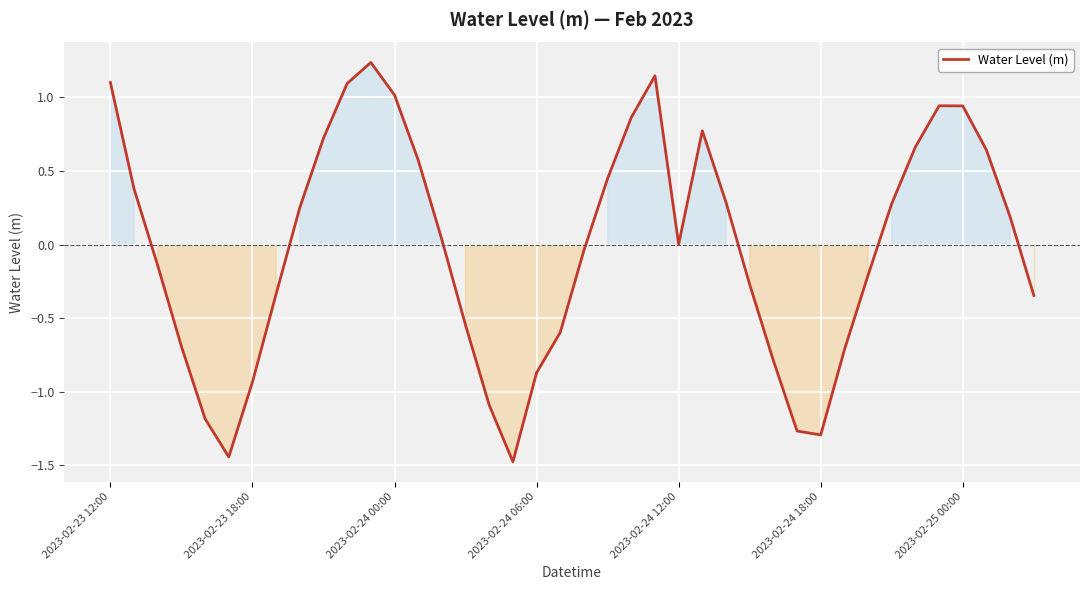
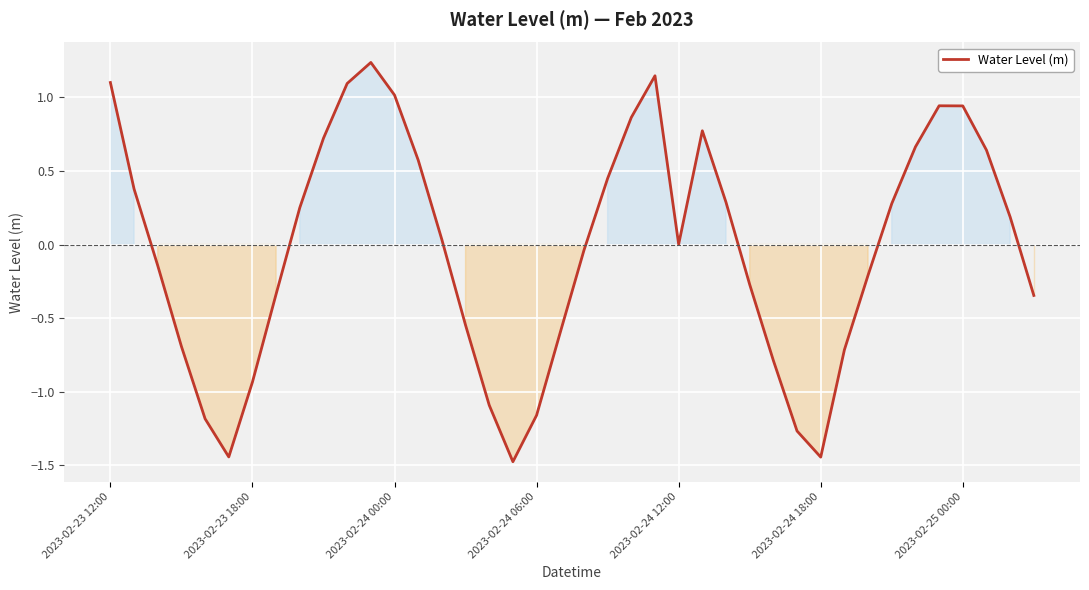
  {
    "2023-02-23 12:00": 1.10,
    "2023-02-23 18:00": -0.93,
    "2023-02-24 00:00": 1.02,
-   "2023-02-24 06:00": -0.87,
+   "2023-02-24 06:00": -1.16,
    "2023-02-24 12:00": 0.00,
-   "2023-02-24 18:00": -1.29,
+   "2023-02-24 18:00": -1.44,
    "2023-02-25 00:00": 0.94
  }
